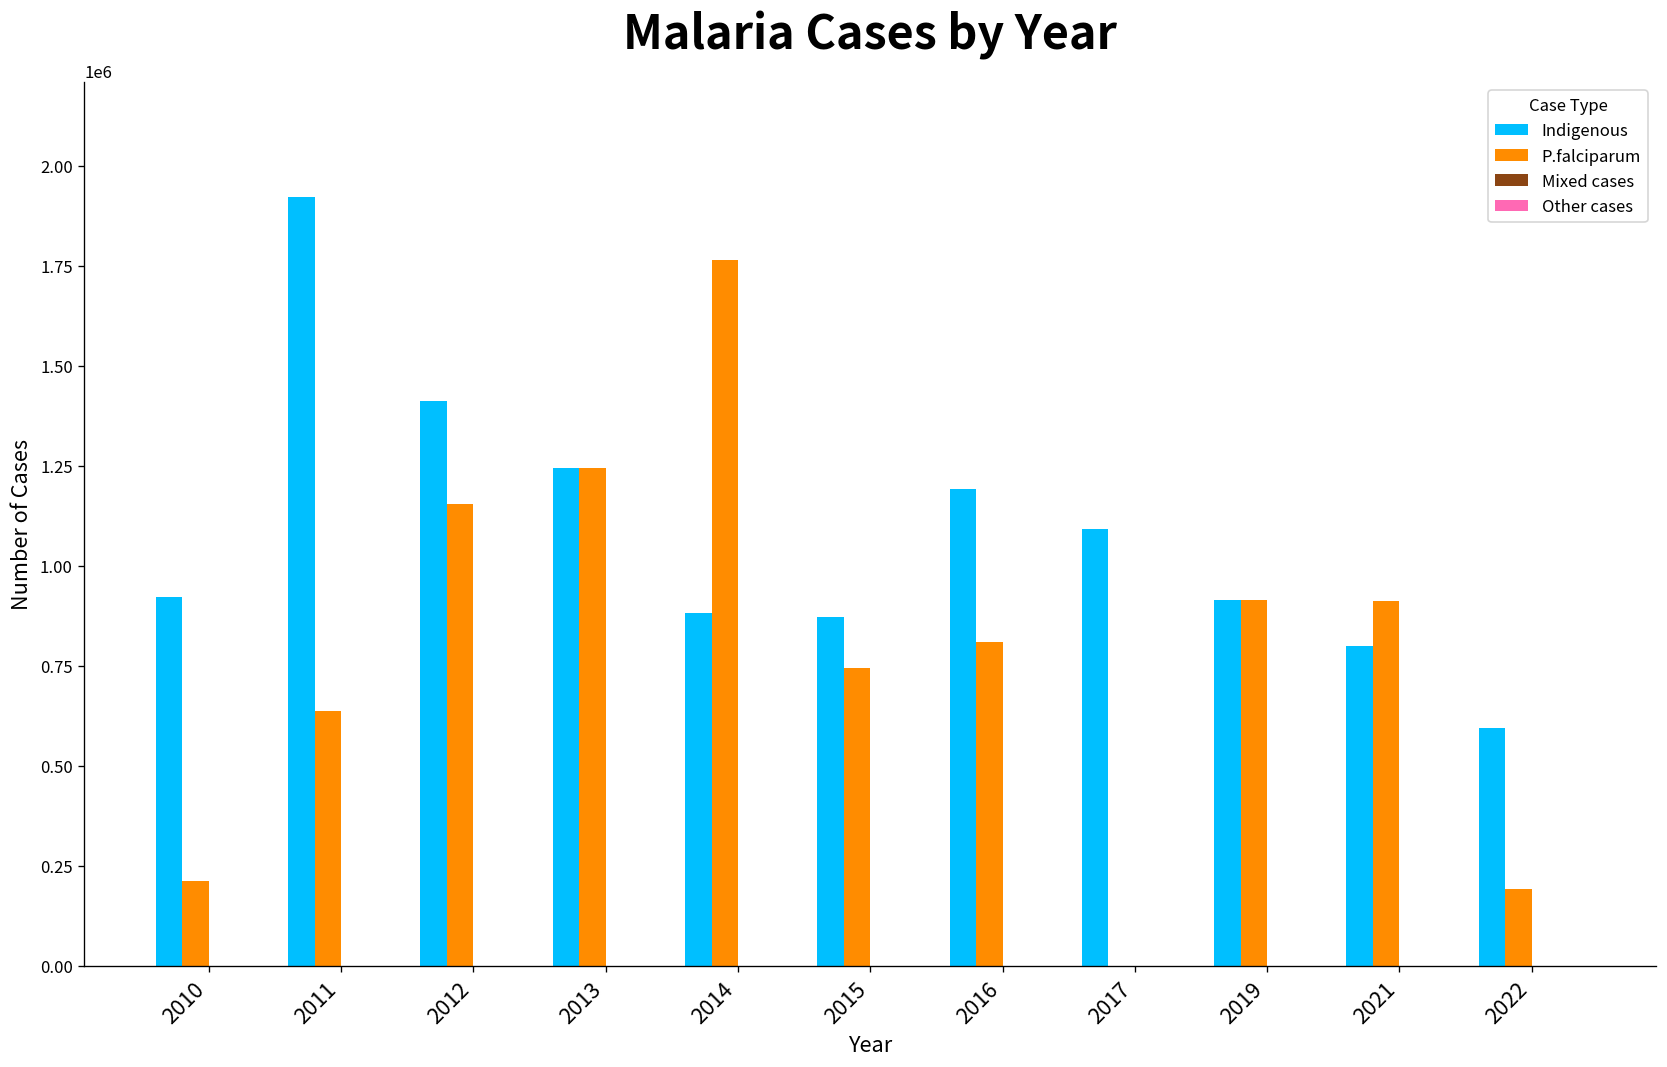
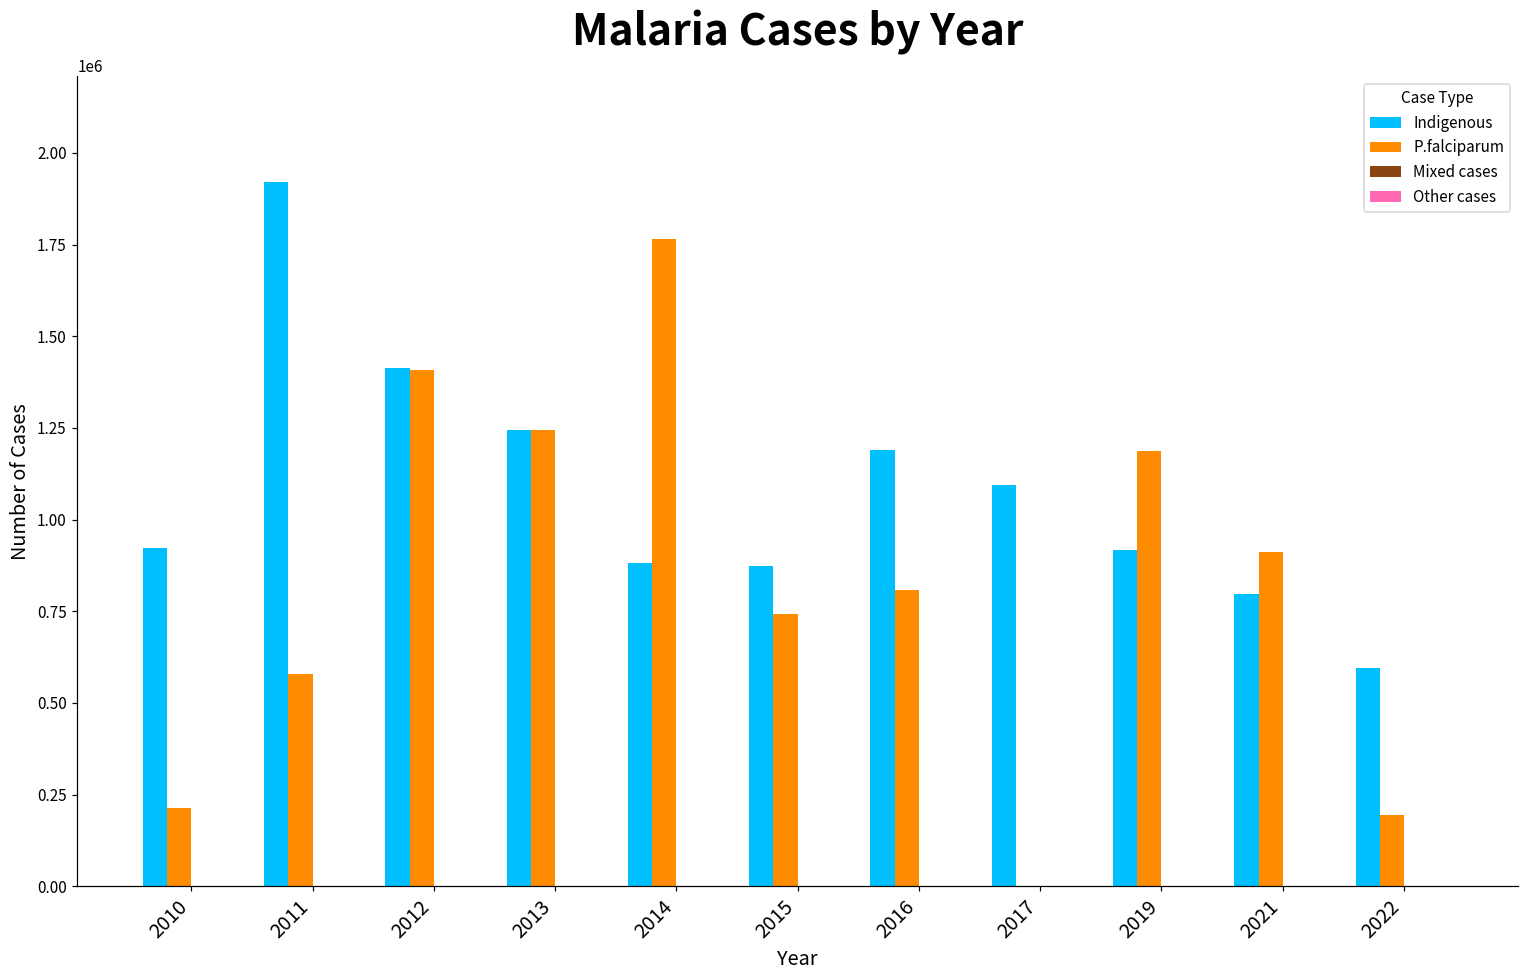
  {
    "Indigenous": {
      "2010": 920000,
      "2011": 1920000,
      "2012": 1410000,
      "2013": 1240000,
      "2014": 880000,
      "2015": 870000,
      "2016": 1190000,
      "2017": 1090000,
      "2019": 920000,
      "2021": 800000,
      "2022": 590000
    },
    "P.falciparum": {
      "2010": 210000,
-     "2011": 640000,
-     "2012": 1160000,
+     "2011": 580000,
+     "2012": 1410000,
      "2013": 1240000,
      "2014": 1770000,
      "2015": 740000,
      "2016": 810000,
      "2017": 0,
-     "2019": 920000,
+     "2019": 1190000,
      "2021": 910000,
      "2022": 190000
    },
    "Mixed cases": {
      "2010": 0,
      "2011": 0,
      "2012": 0,
      "2013": 0,
      "2014": 0,
      "2015": 0,
      "2016": 0,
      "2017": 0,
      "2019": 0,
      "2021": 0,
      "2022": 0
    },
    "Other cases": {
      "2010": 0,
      "2011": 0,
      "2012": 0,
      "2013": 0,
      "2014": 0,
      "2015": 0,
      "2016": 0,
      "2017": 0,
      "2019": 0,
      "2021": 0,
      "2022": 0
    }
  }
